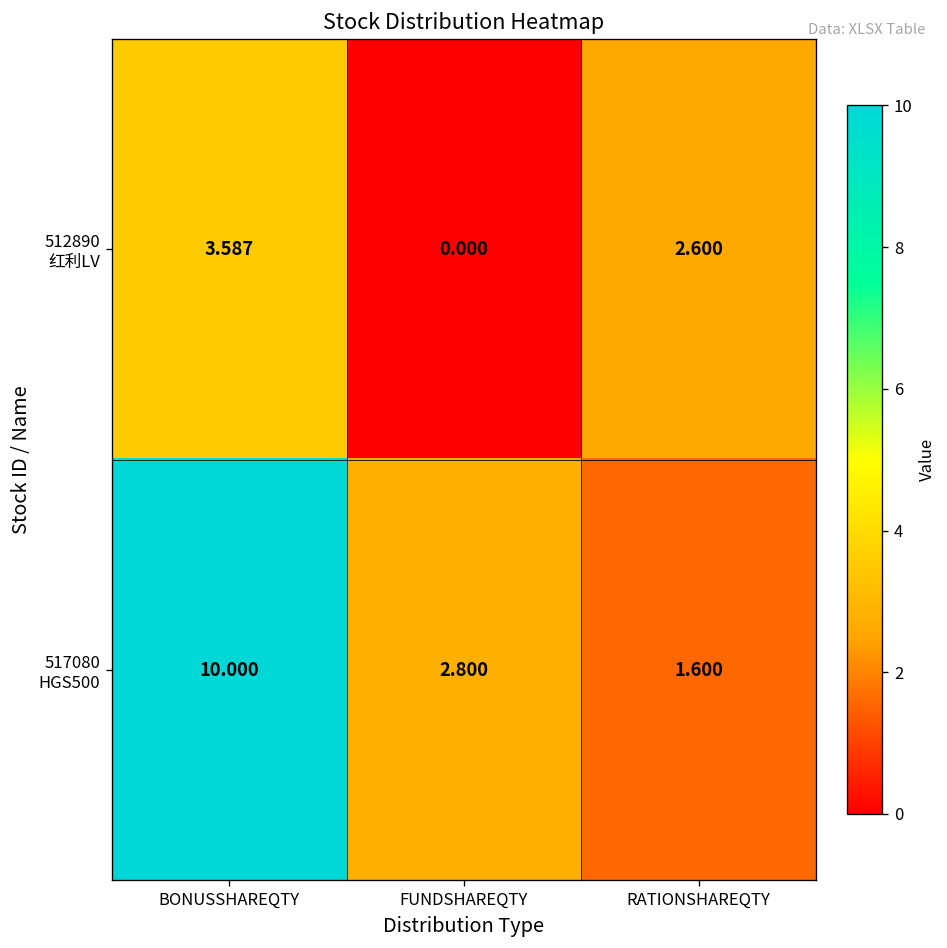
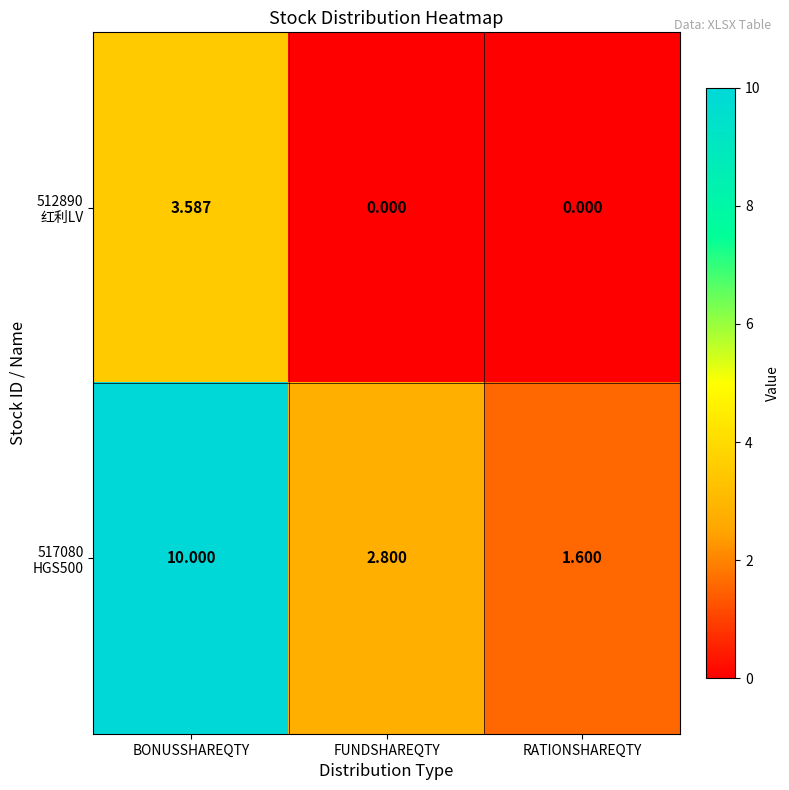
  {
    "512890 红利LV": {
      "BONUSSHAREQTY": 3.587,
      "FUNDSHAREQTY": 0.000,
-     "RATIONSHAREQTY": 2.600
+     "RATIONSHAREQTY": 0.000
    },
    "517080 HGS500": {
      "BONUSSHAREQTY": 10.000,
      "FUNDSHAREQTY": 2.800,
      "RATIONSHAREQTY": 1.600
    }
  }
